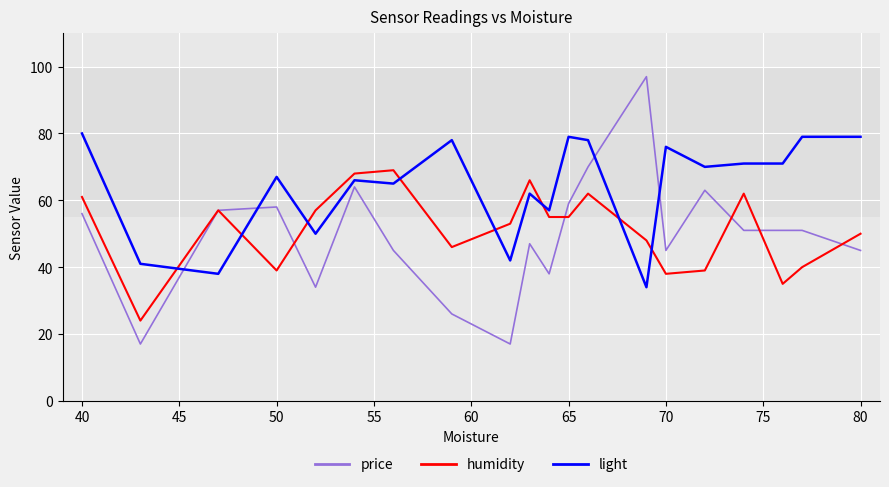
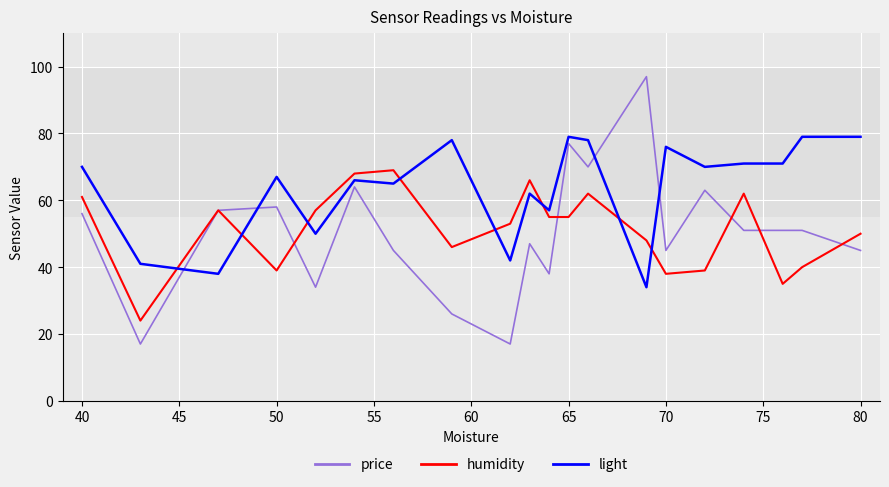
  {
    "price": {
      "40": 56,
      "50": 58,
-     "65": 59,
+     "65": 77,
      "70": 45,
      "80": 45
    },
    "humidity": {
      "40": 61,
      "50": 39,
      "65": 55,
      "70": 38,
      "80": 50
    },
    "light": {
-     "40": 80,
+     "40": 70,
      "50": 67,
      "65": 79,
      "70": 76,
      "80": 79
    }
  }
